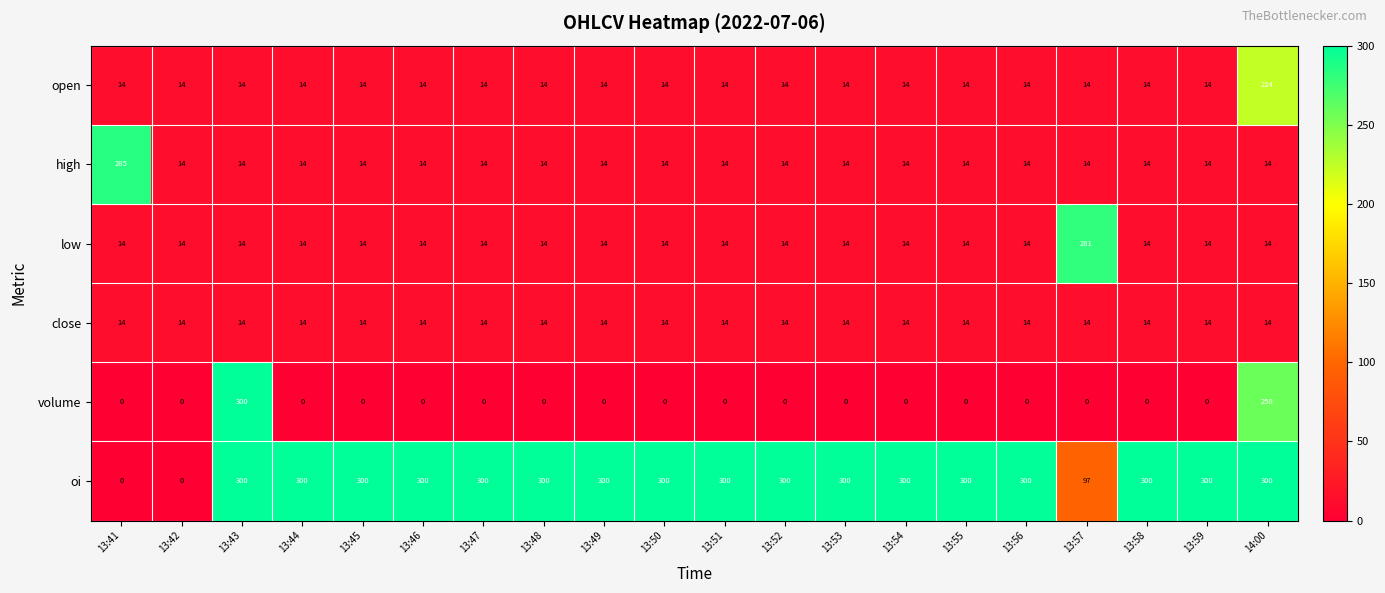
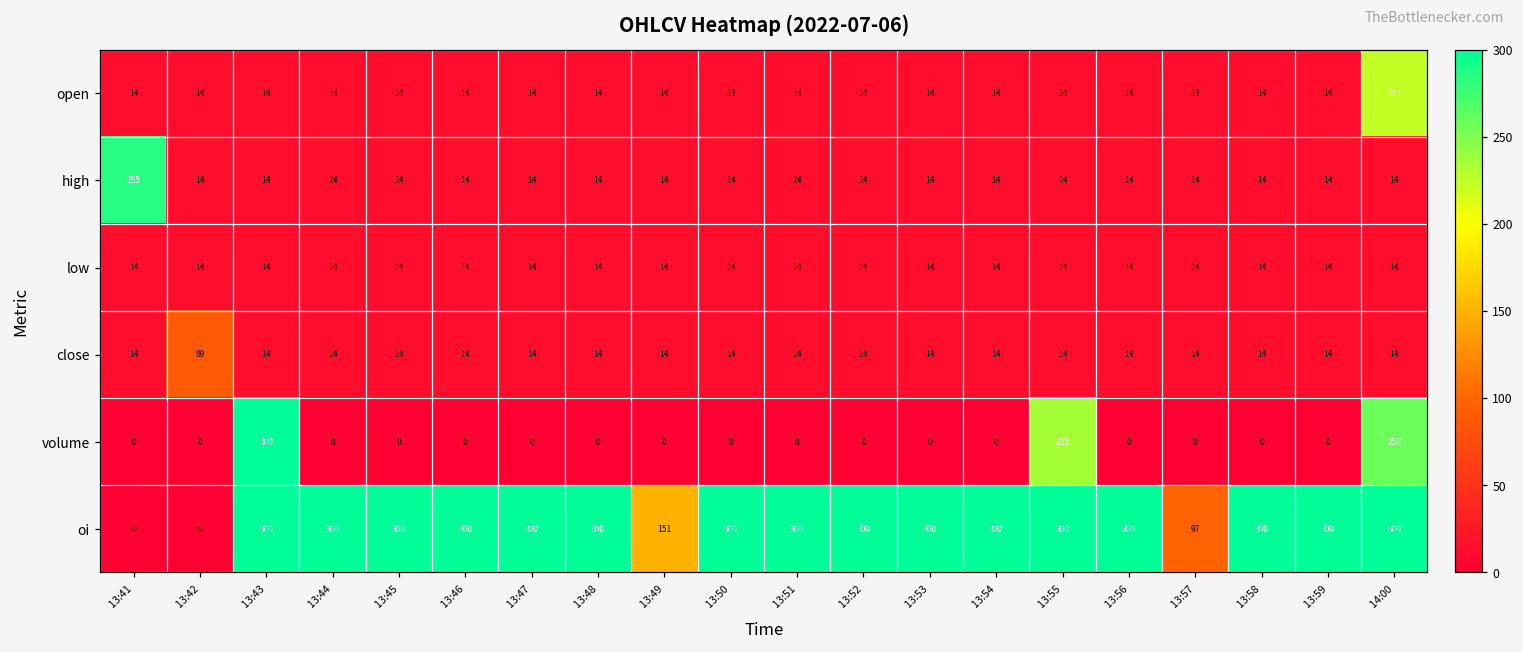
  {
    "open": {
      "13:41": 14,
      "13:42": 14,
      "13:43": 14,
      "13:44": 14,
      "13:45": 14,
      "13:46": 14,
      "13:47": 14,
      "13:48": 14,
      "13:49": 14,
      "13:50": 14,
      "13:51": 14,
      "13:52": 14,
      "13:53": 14,
      "13:54": 14,
      "13:55": 14,
      "13:56": 14,
      "13:57": 14,
      "13:58": 14,
      "13:59": 14,
      "14:00": 224
    },
    "high": {
      "13:41": 285,
      "13:42": 14,
      "13:43": 14,
      "13:44": 14,
      "13:45": 14,
      "13:46": 14,
      "13:47": 14,
      "13:48": 14,
      "13:49": 14,
      "13:50": 14,
      "13:51": 14,
      "13:52": 14,
      "13:53": 14,
      "13:54": 14,
      "13:55": 14,
      "13:56": 14,
      "13:57": 14,
      "13:58": 14,
      "13:59": 14,
      "14:00": 14
    },
    "low": {
      "13:41": 14,
      "13:42": 14,
      "13:43": 14,
      "13:44": 14,
      "13:45": 14,
      "13:46": 14,
      "13:47": 14,
      "13:48": 14,
      "13:49": 14,
      "13:50": 14,
      "13:51": 14,
      "13:52": 14,
      "13:53": 14,
      "13:54": 14,
      "13:55": 14,
      "13:56": 14,
-     "13:57": 281,
+     "13:57": 14,
      "13:58": 14,
      "13:59": 14,
      "14:00": 14
    },
    "close": {
      "13:41": 14,
-     "13:42": 14,
+     "13:42": 89,
      "13:43": 14,
      "13:44": 14,
      "13:45": 14,
      "13:46": 14,
      "13:47": 14,
      "13:48": 14,
      "13:49": 14,
      "13:50": 14,
      "13:51": 14,
      "13:52": 14,
      "13:53": 14,
      "13:54": 14,
      "13:55": 14,
      "13:56": 14,
      "13:57": 14,
      "13:58": 14,
      "13:59": 14,
      "14:00": 14
    },
    "volume": {
      "13:41": 0,
      "13:42": 0,
      "13:43": 300,
      "13:44": 0,
      "13:45": 0,
      "13:46": 0,
      "13:47": 0,
      "13:48": 0,
      "13:49": 0,
      "13:50": 0,
      "13:51": 0,
      "13:52": 0,
      "13:53": 0,
      "13:54": 0,
-     "13:55": 0,
+     "13:55": 235,
      "13:56": 0,
      "13:57": 0,
      "13:58": 0,
      "13:59": 0,
      "14:00": 258
    },
    "oi": {
      "13:41": 0,
      "13:42": 0,
      "13:43": 300,
      "13:44": 300,
      "13:45": 300,
      "13:46": 300,
      "13:47": 300,
      "13:48": 300,
-     "13:49": 300,
+     "13:49": 151,
      "13:50": 300,
      "13:51": 300,
      "13:52": 300,
      "13:53": 300,
      "13:54": 300,
      "13:55": 300,
      "13:56": 300,
      "13:57": 97,
      "13:58": 300,
      "13:59": 300,
      "14:00": 300
    }
  }
